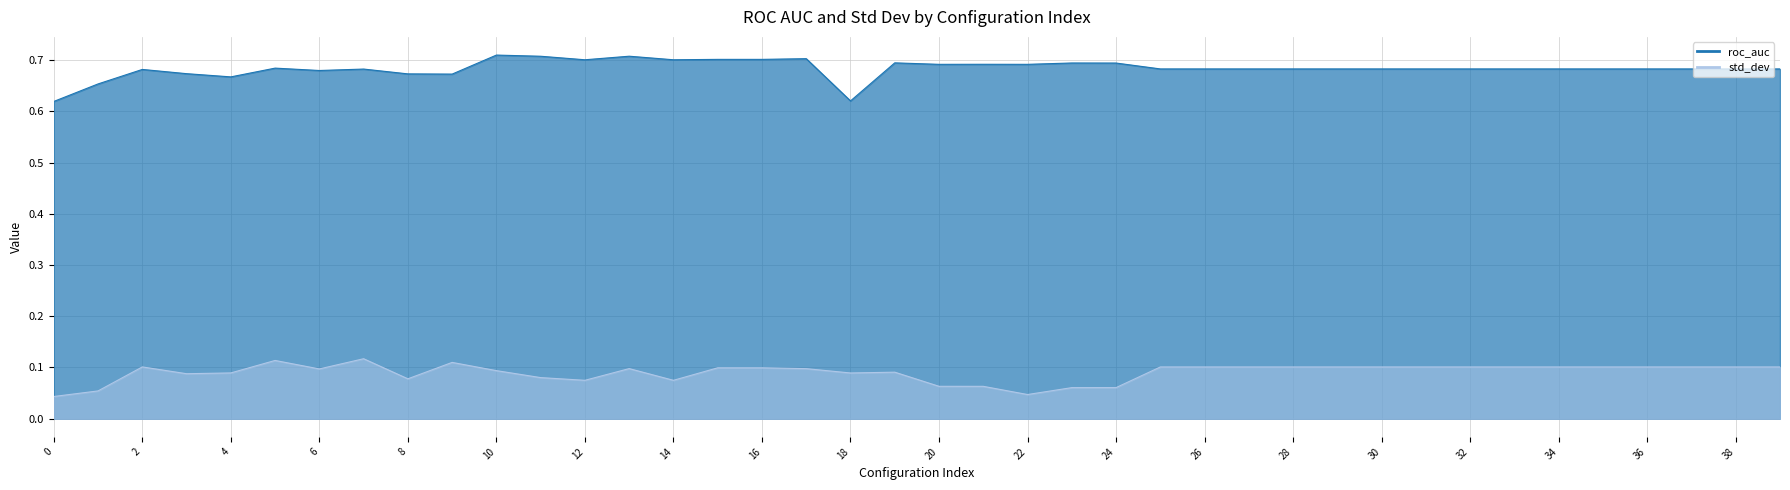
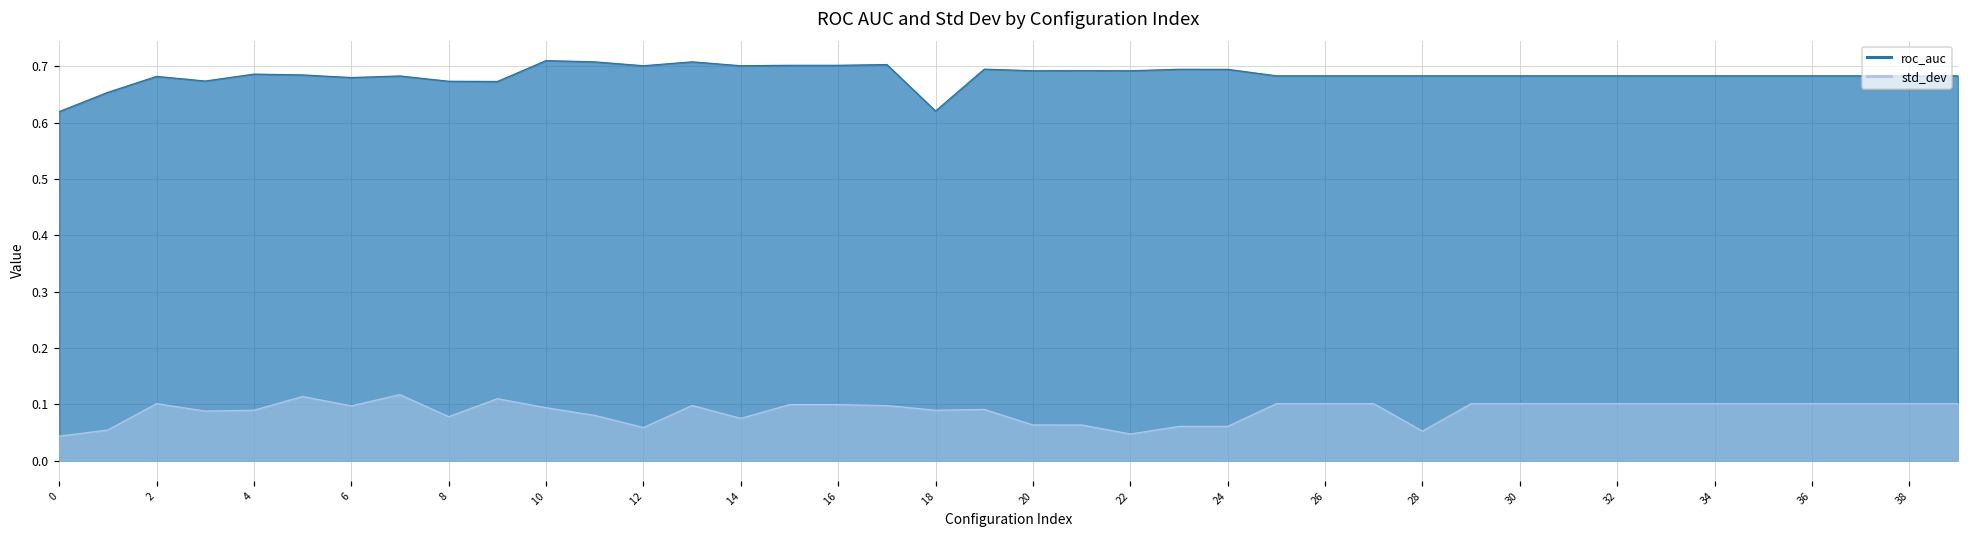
  {
    "roc_auc": {
      "0": 0.62,
      "2": 0.68,
-     "4": 0.67,
+     "4": 0.69,
      "6": 0.68,
      "8": 0.67,
      "10": 0.71,
      "12": 0.70,
      "14": 0.70,
      "16": 0.70,
      "18": 0.62,
      "20": 0.69,
      "22": 0.69,
      "24": 0.69,
      "26": 0.68,
      "28": 0.68,
      "30": 0.68,
      "32": 0.68,
      "34": 0.68,
      "36": 0.68
    },
    "std_dev": {
      "0": 0.04,
      "2": 0.10,
      "4": 0.09,
      "6": 0.10,
      "8": 0.08,
      "10": 0.09,
-     "12": 0.07,
+     "12": 0.06,
      "14": 0.07,
      "16": 0.10,
      "18": 0.09,
      "20": 0.06,
      "22": 0.05,
      "24": 0.06,
      "26": 0.10,
-     "28": 0.10,
+     "28": 0.05,
      "30": 0.10,
      "32": 0.10,
      "34": 0.10,
      "36": 0.10,
      "38": 0.10
    }
  }
